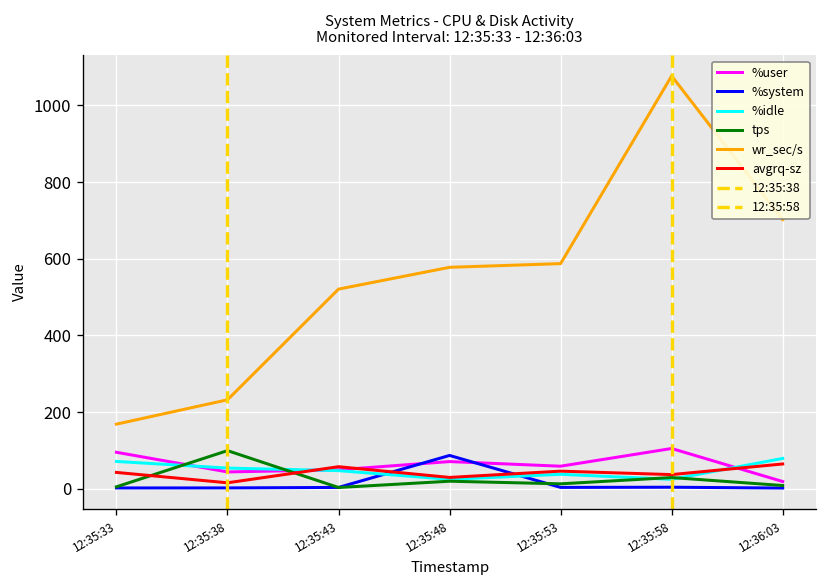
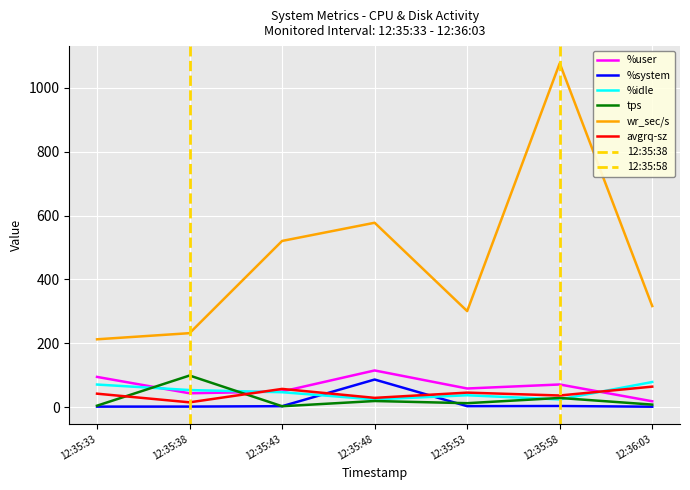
  {
    "%user": {
      "12:35:33": 100,
      "12:35:38": 40,
-     "12:35:48": 70,
+     "12:35:48": 120,
      "12:35:53": 60,
-     "12:35:58": 100,
+     "12:35:58": 70,
      "12:36:03": 20
    },
    "%system": {
      "12:35:38": 0,
      "12:35:48": 90,
      "12:35:53": 0,
      "12:35:58": 0
    },
    "%idle": {
      "12:35:33": 70,
      "12:35:38": 50,
      "12:35:53": 40,
      "12:36:03": 80
    },
    "tps": {
      "12:35:38": 100,
      "12:35:53": 10
    },
    "wr_sec/s": {
-     "12:35:33": 170,
+     "12:35:33": 210,
      "12:35:38": 230,
      "12:35:43": 520,
      "12:35:48": 580,
-     "12:35:53": 590,
+     "12:35:53": 300,
      "12:35:58": 1080,
-     "12:36:03": 700
+     "12:36:03": 320
    },
    "avgrq-sz": {
      "12:35:33": 40,
      "12:35:38": 20,
      "12:35:43": 60,
      "12:35:53": 50,
      "12:36:03": 60
    }
  }
